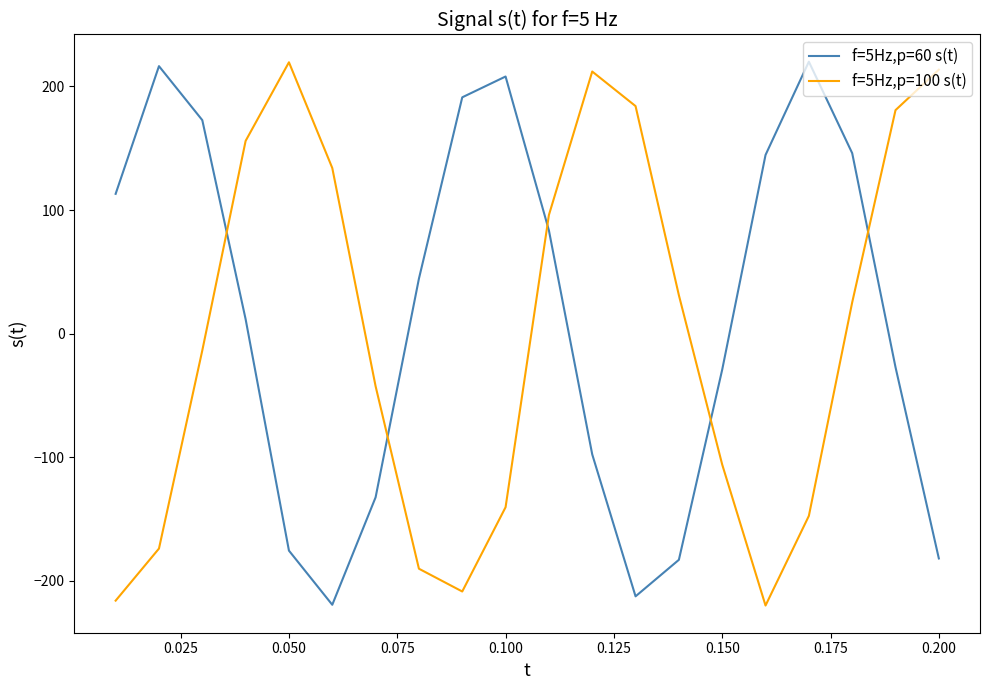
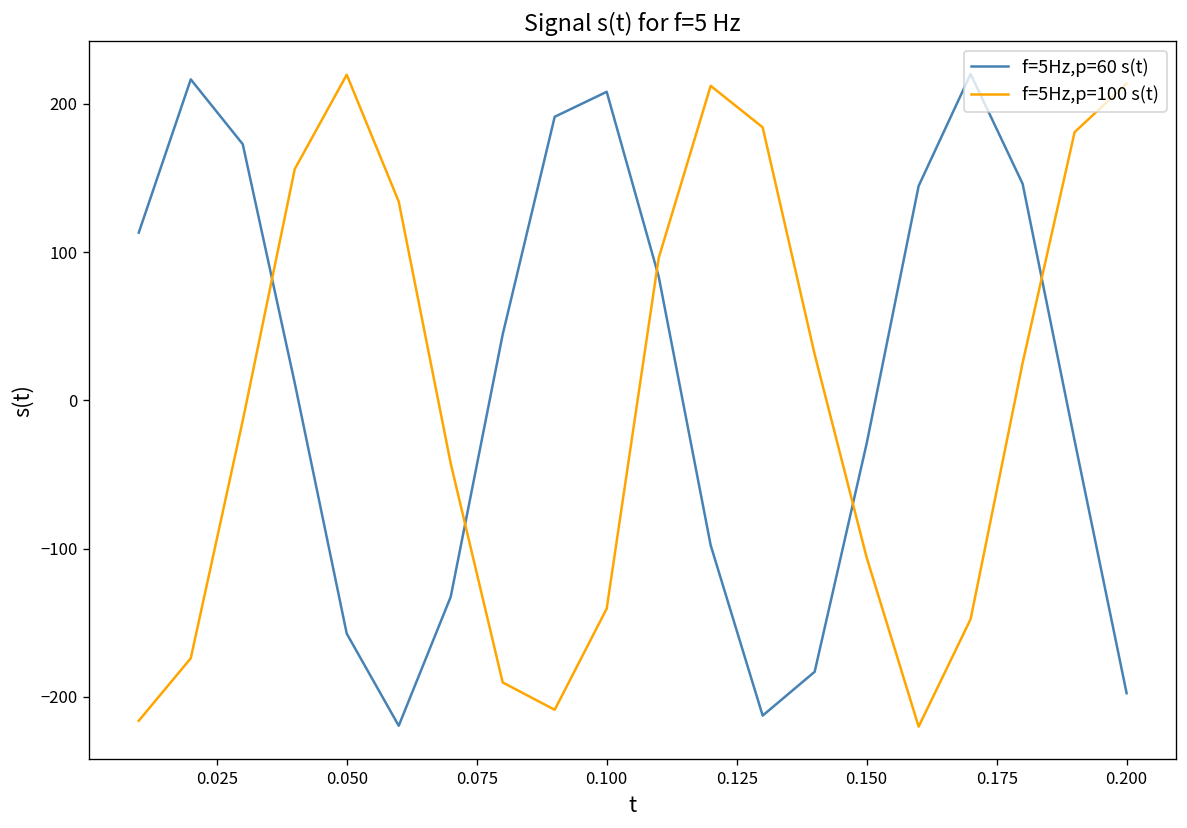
  {
    "f=5Hz,p=60 s(t)": {
-     "0.050": -176,
+     "0.050": -157,
      "0.100": 208,
      "0.150": -29,
-     "0.200": -182
+     "0.200": -197
    },
    "f=5Hz,p=100 s(t)": {
      "0.050": 220,
      "0.100": -140,
      "0.150": -106
    }
  }
